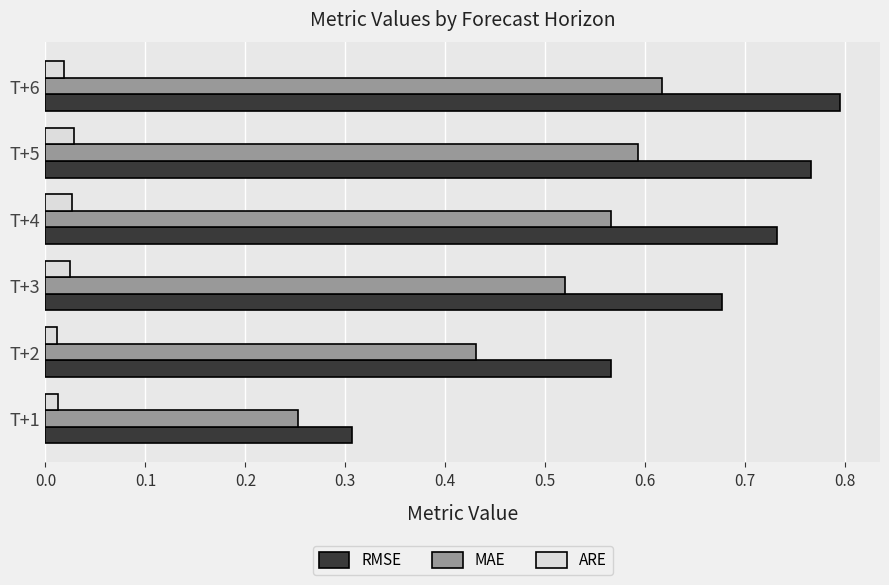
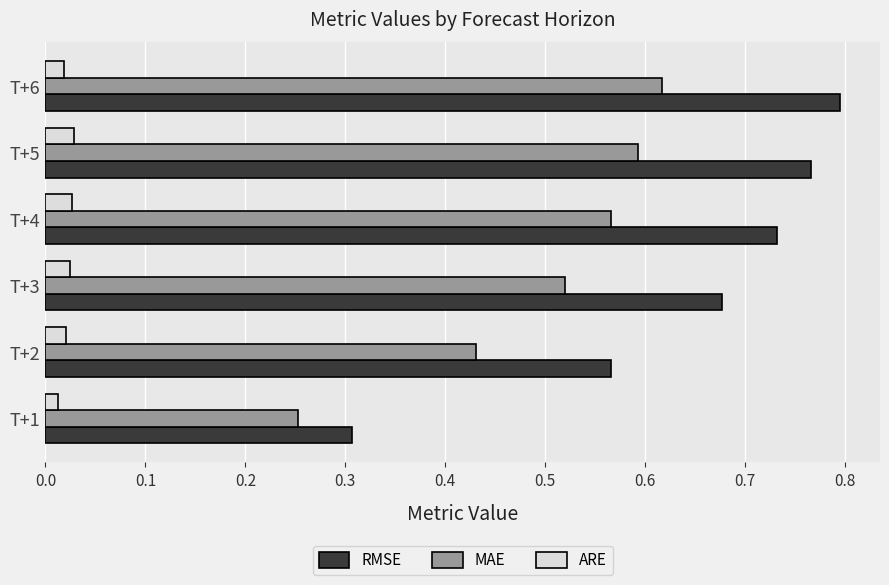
  {
    "RMSE": {
      "T+6": 0.80,
      "T+5": 0.77,
      "T+4": 0.73,
      "T+3": 0.68,
      "T+2": 0.57,
      "T+1": 0.31
    },
    "MAE": {
      "T+6": 0.62,
      "T+5": 0.59,
      "T+4": 0.57,
      "T+3": 0.52,
      "T+2": 0.43,
      "T+1": 0.25
    },
    "ARE": {
      "T+6": 0.02,
      "T+5": 0.03,
      "T+4": 0.03,
      "T+3": 0.02,
-     "T+2": 0.01,
+     "T+2": 0.02,
      "T+1": 0.01
    }
  }
